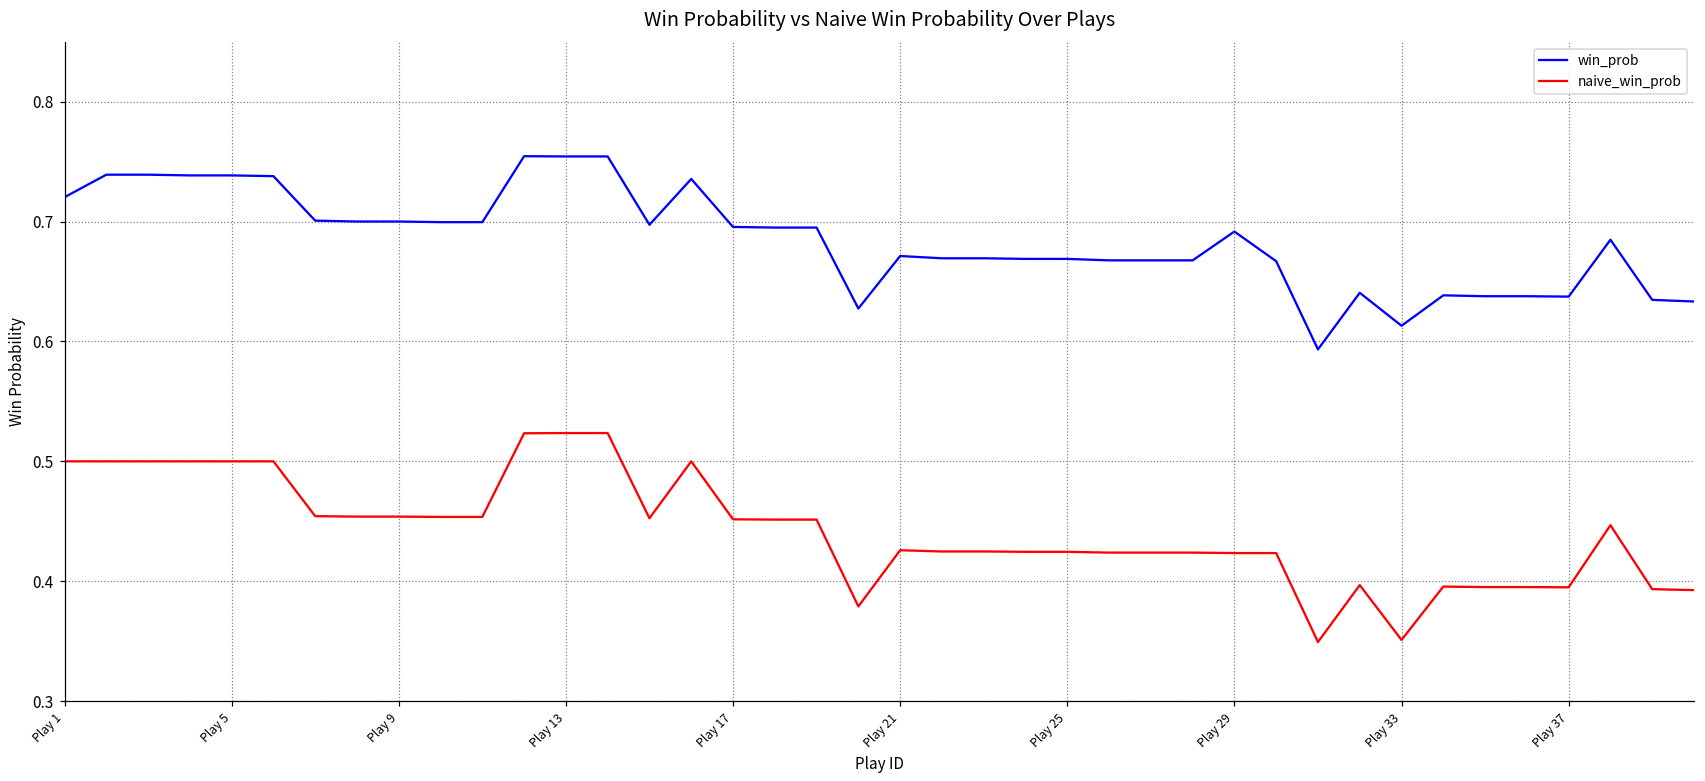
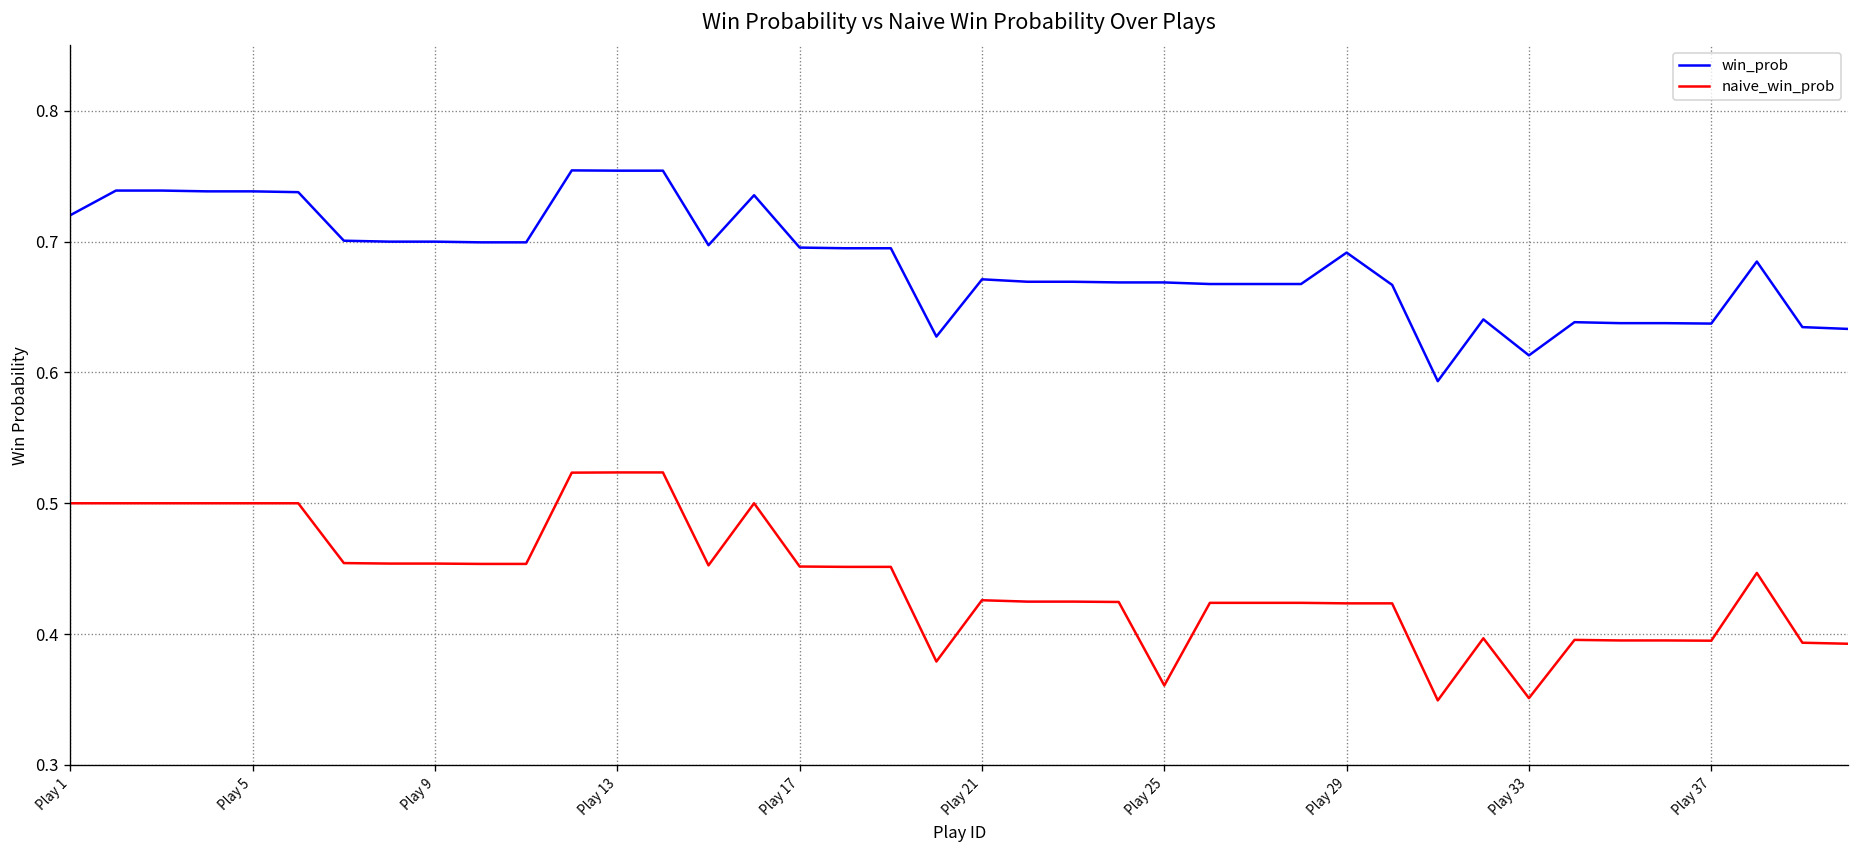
  {
    "win_prob": {
      "Play 1": 0.720,
      "Play 5": 0.738,
      "Play 9": 0.700,
      "Play 13": 0.754,
      "Play 17": 0.695,
      "Play 21": 0.671,
      "Play 25": 0.669,
      "Play 29": 0.692,
      "Play 33": 0.613,
      "Play 37": 0.637
    },
    "naive_win_prob": {
      "Play 1": 0.500,
      "Play 5": 0.500,
      "Play 9": 0.454,
      "Play 13": 0.524,
      "Play 17": 0.452,
      "Play 21": 0.426,
-     "Play 25": 0.425,
+     "Play 25": 0.361,
      "Play 29": 0.423,
      "Play 33": 0.351,
      "Play 37": 0.395
    }
  }
